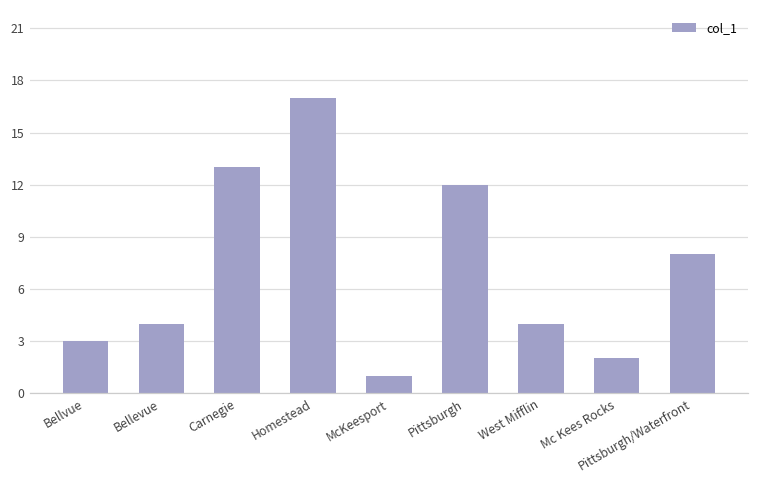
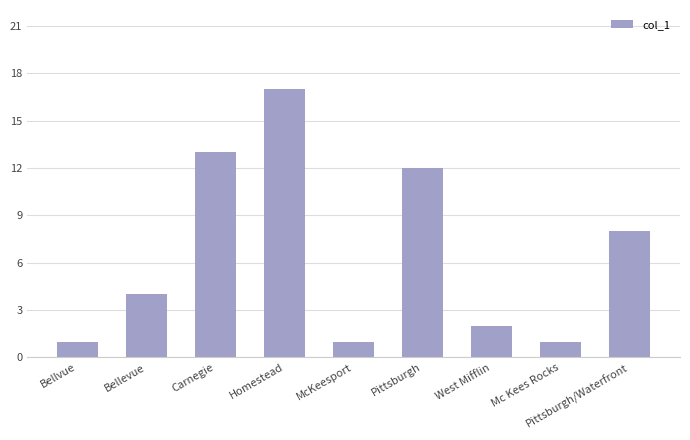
  {
-   "Bellvue": 3,
+   "Bellvue": 1,
    "Bellevue": 4,
    "Carnegie": 13,
    "Homestead": 17,
    "McKeesport": 1,
    "Pittsburgh": 12,
-   "West Mifflin": 4,
-   "Mc Kees Rocks": 2,
+   "West Mifflin": 2,
+   "Mc Kees Rocks": 1,
    "Pittsburgh/Waterfront": 8
  }
